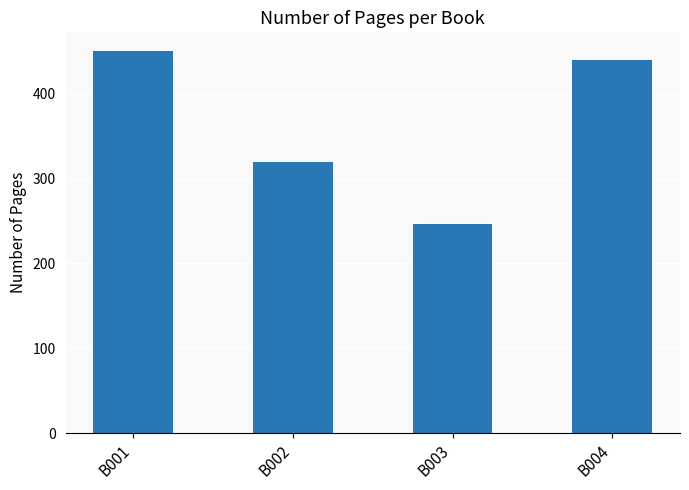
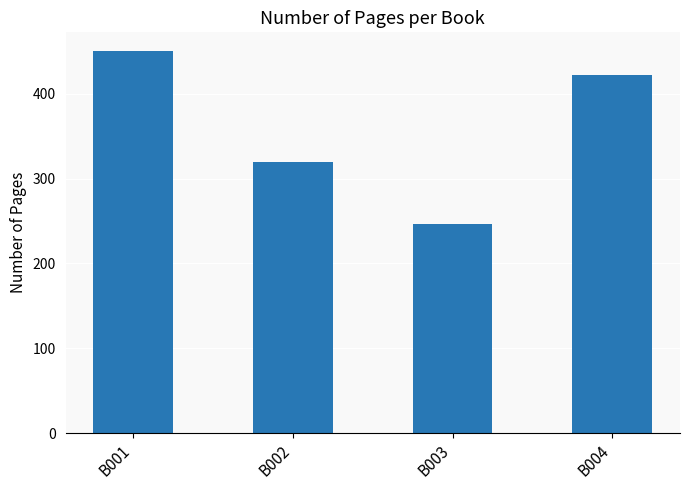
  {
    "B001": 450,
    "B002": 320,
    "B003": 250,
-   "B004": 440
+   "B004": 420
  }
